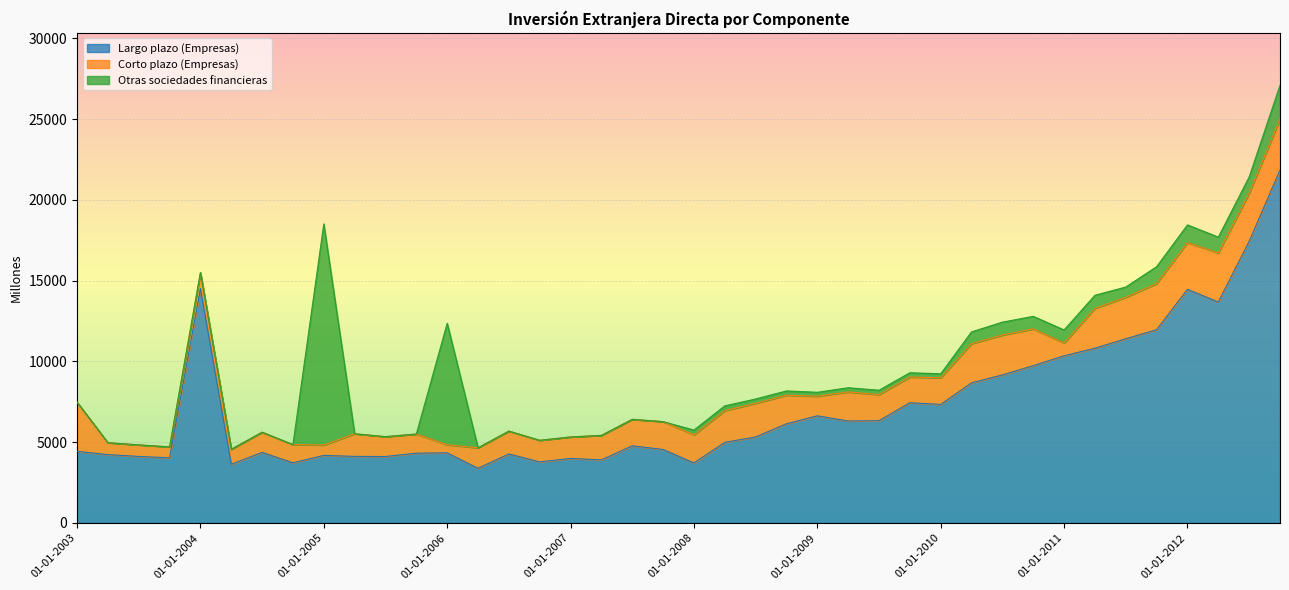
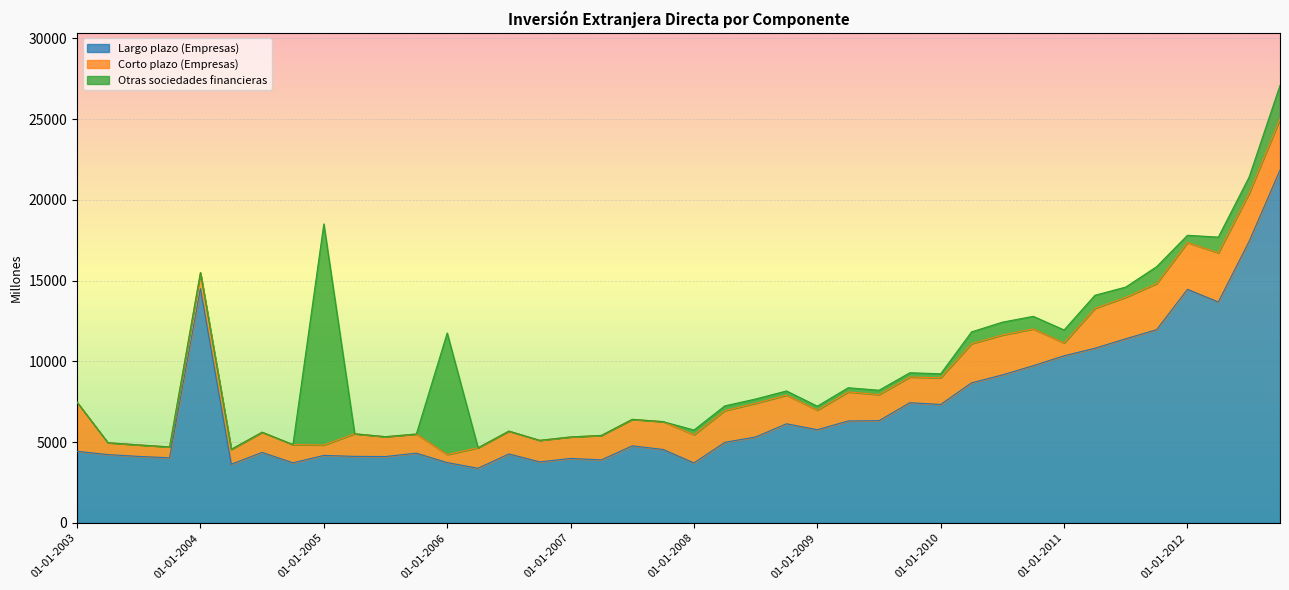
  {
    "Largo plazo (Empresas)": {
      "01-01-2003": 4400,
      "01-01-2004": 14500,
      "01-01-2005": 4200,
-     "01-01-2006": 4300,
+     "01-01-2006": 3700,
      "01-01-2007": 4000,
      "01-01-2008": 3700,
-     "01-01-2009": 6600,
+     "01-01-2009": 5800,
      "01-01-2010": 7300,
      "01-01-2011": 10300,
      "01-01-2012": 14500
    },
    "Corto plazo (Empresas)": {
      "01-01-2005": 600,
      "01-01-2006": 500,
      "01-01-2008": 1700,
      "01-01-2009": 1200,
      "01-01-2010": 1700,
      "01-01-2011": 800,
      "01-01-2012": 2900
    },
    "Otras sociedades financieras": {
      "01-01-2005": 13700,
      "01-01-2006": 7500,
      "01-01-2008": 300,
      "01-01-2009": 200,
      "01-01-2010": 200,
      "01-01-2011": 800,
-     "01-01-2012": 1100
+     "01-01-2012": 500
    }
  }
